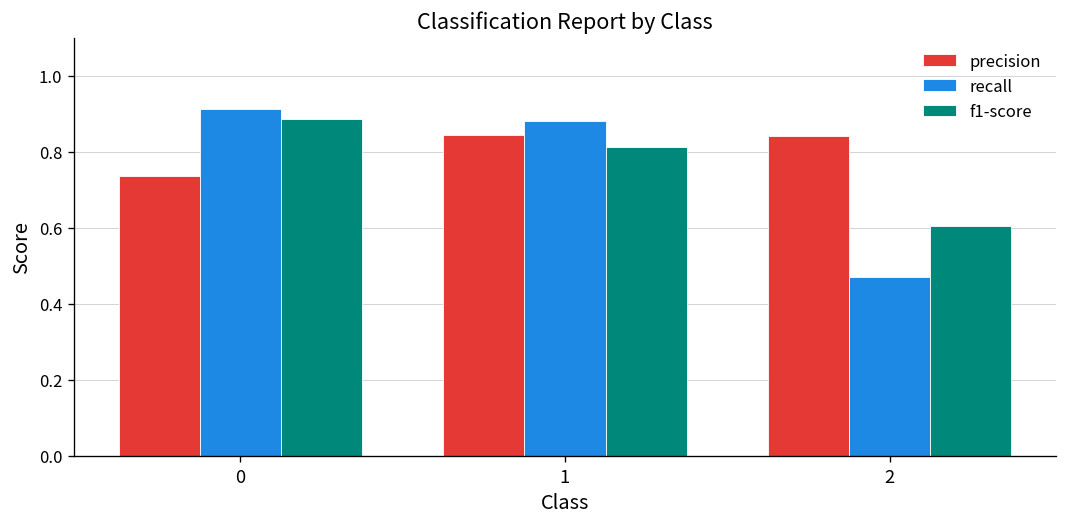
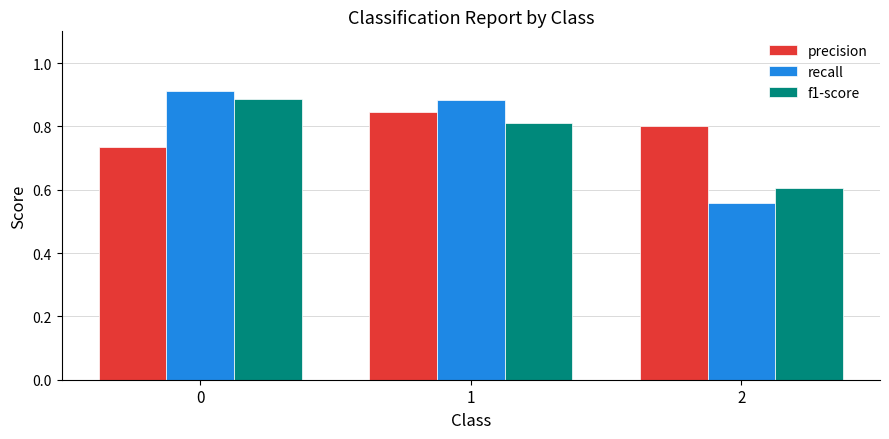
  {
    "precision": {
      "0": 0.74,
      "1": 0.85,
-     "2": 0.84
+     "2": 0.80
    },
    "recall": {
      "0": 0.91,
      "1": 0.88,
-     "2": 0.47
+     "2": 0.56
    },
    "f1-score": {
      "0": 0.89,
      "1": 0.81,
      "2": 0.60
    }
  }
